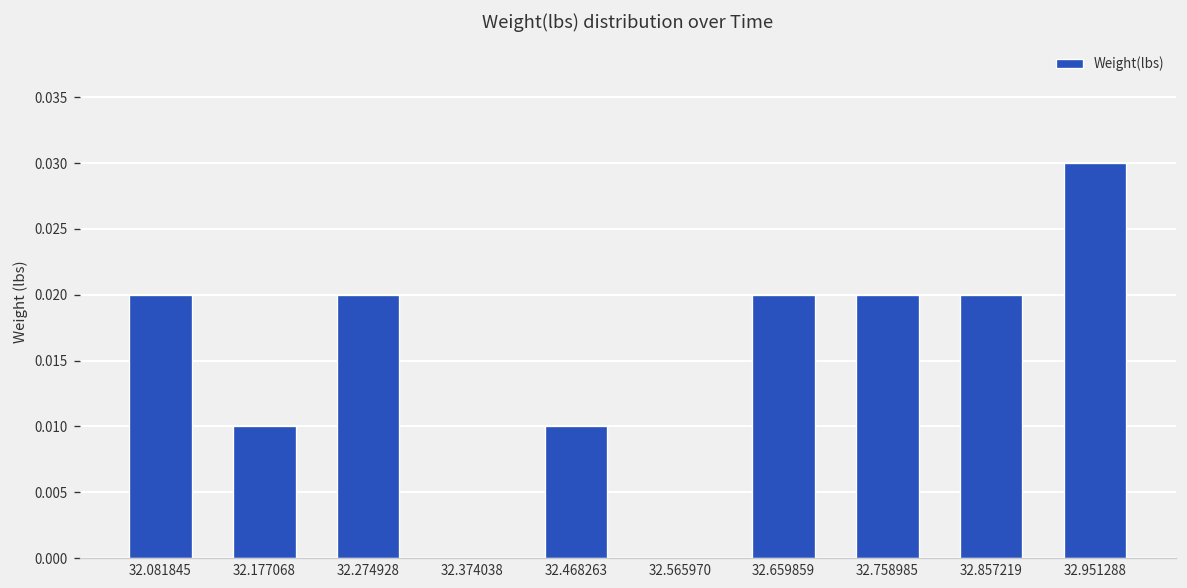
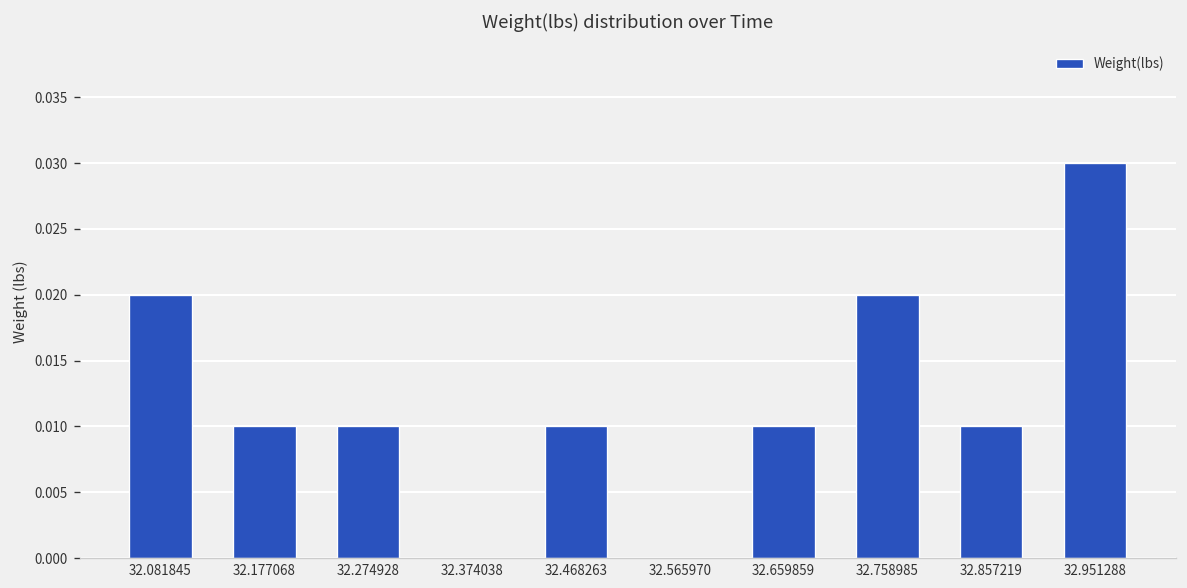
  {
    "32.081845": 0.02,
    "32.177068": 0.01,
-   "32.274928": 0.02,
+   "32.274928": 0.01,
    "32.374038": 0.00,
    "32.468263": 0.01,
    "32.565970": 0.00,
-   "32.659859": 0.02,
+   "32.659859": 0.01,
    "32.758985": 0.02,
-   "32.857219": 0.02,
+   "32.857219": 0.01,
    "32.951288": 0.03
  }
